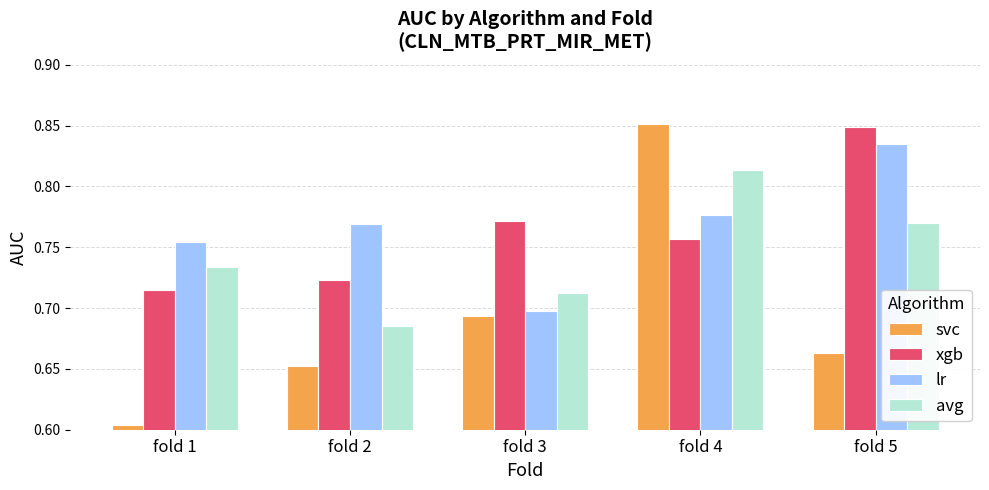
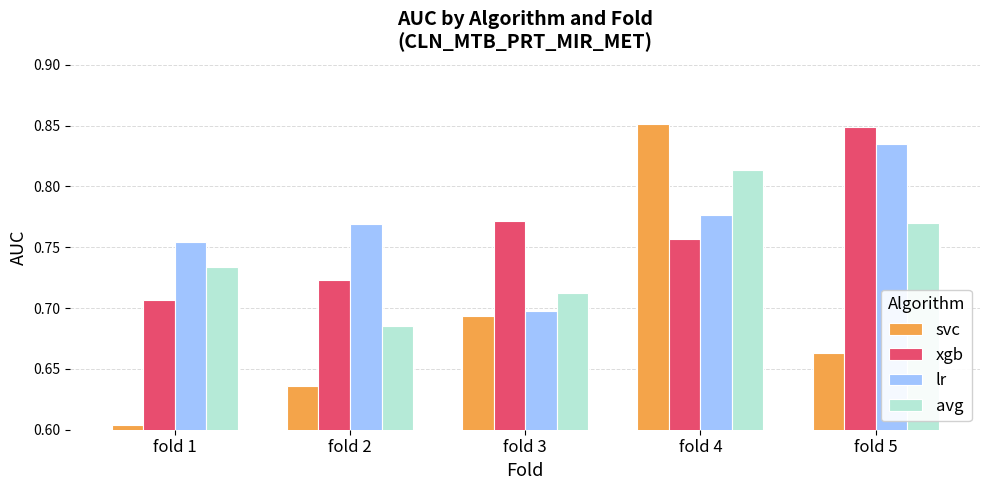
  {
    "svc": {
      "fold 1": 0.604,
-     "fold 2": 0.652,
+     "fold 2": 0.636,
      "fold 3": 0.694,
      "fold 4": 0.851,
      "fold 5": 0.663
    },
    "xgb": {
-     "fold 1": 0.715,
+     "fold 1": 0.707,
      "fold 2": 0.723,
      "fold 3": 0.771,
      "fold 4": 0.757,
      "fold 5": 0.849
    }
  }
